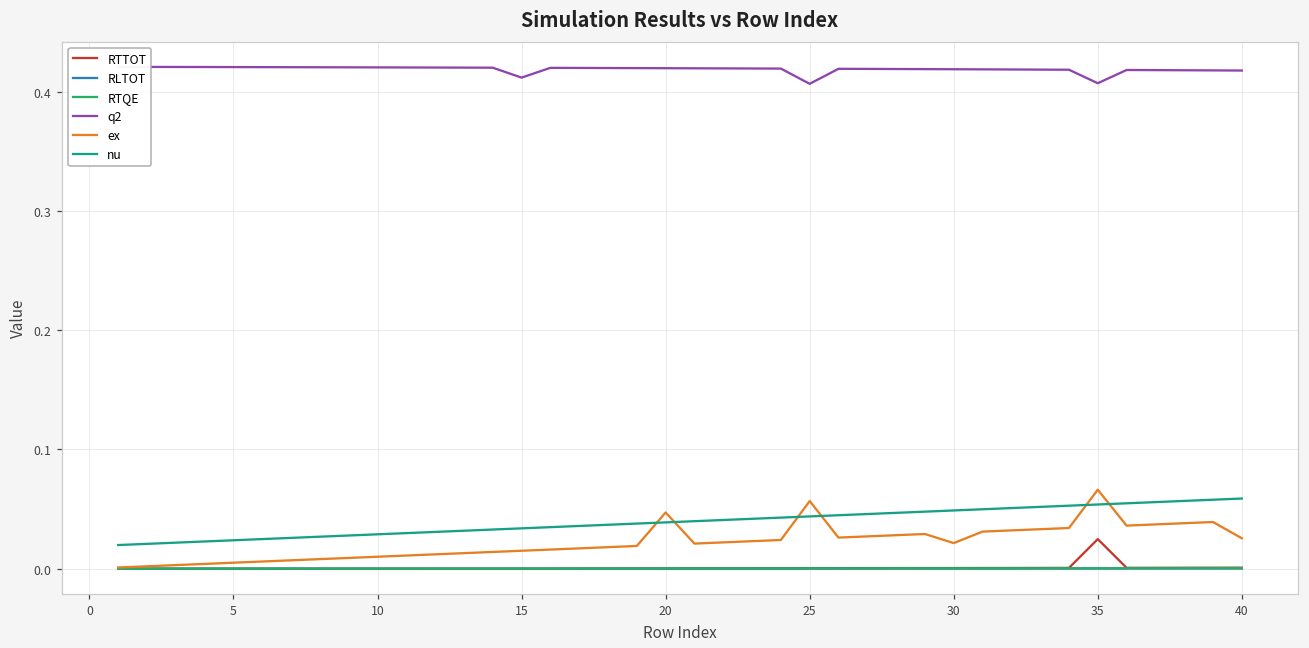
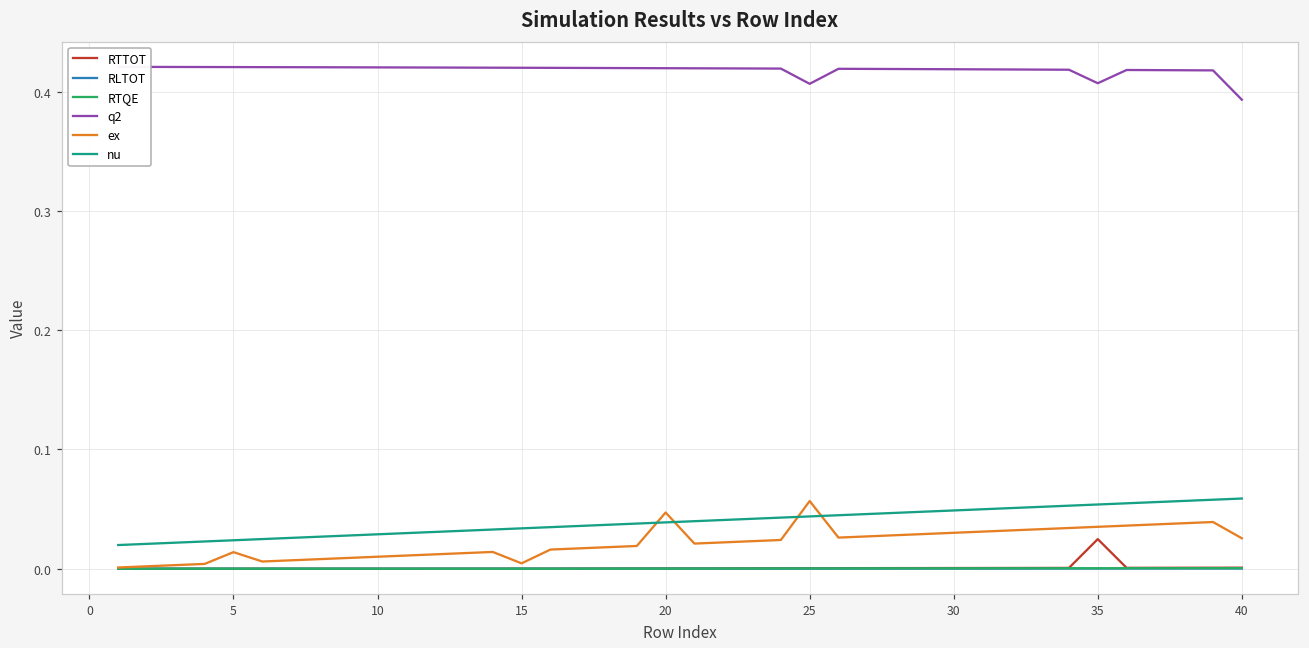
  {
    "RTTOT": {
      "35": 0.025
    },
    "q2": {
      "5": 0.421,
      "10": 0.420,
-     "15": 0.412,
+     "15": 0.420,
      "20": 0.420,
      "25": 0.407,
      "30": 0.419,
      "35": 0.407,
-     "40": 0.418
+     "40": 0.393
    },
    "ex": {
-     "5": 0.005,
+     "5": 0.014,
      "10": 0.010,
-     "15": 0.015,
+     "15": 0.004,
      "20": 0.047,
      "25": 0.057,
-     "30": 0.021,
-     "35": 0.066,
+     "30": 0.030,
+     "35": 0.035,
      "40": 0.026
    }
  }
